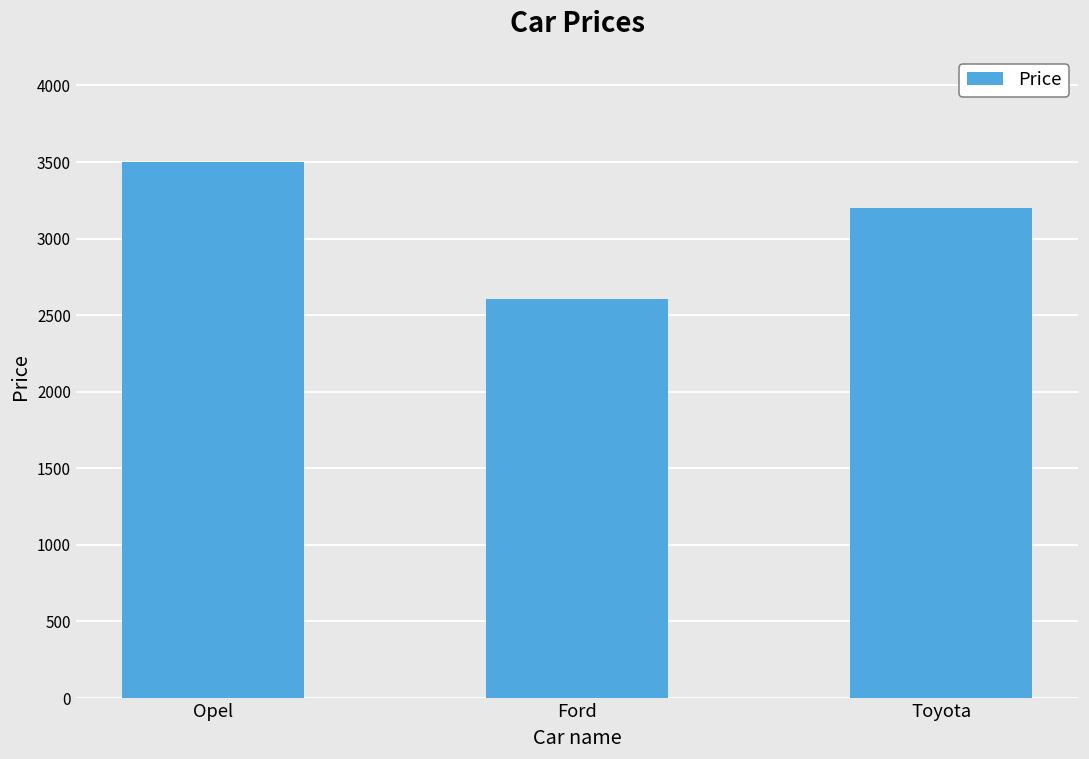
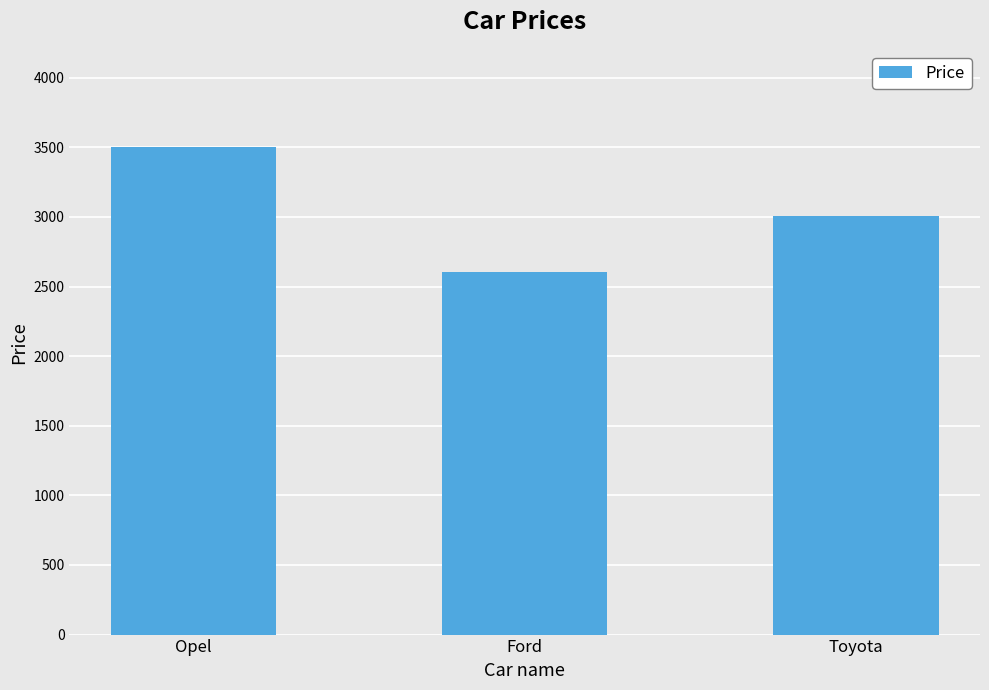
  {
    "Opel": 3500,
    "Ford": 2610,
-   "Toyota": 3200
+   "Toyota": 3000
  }
